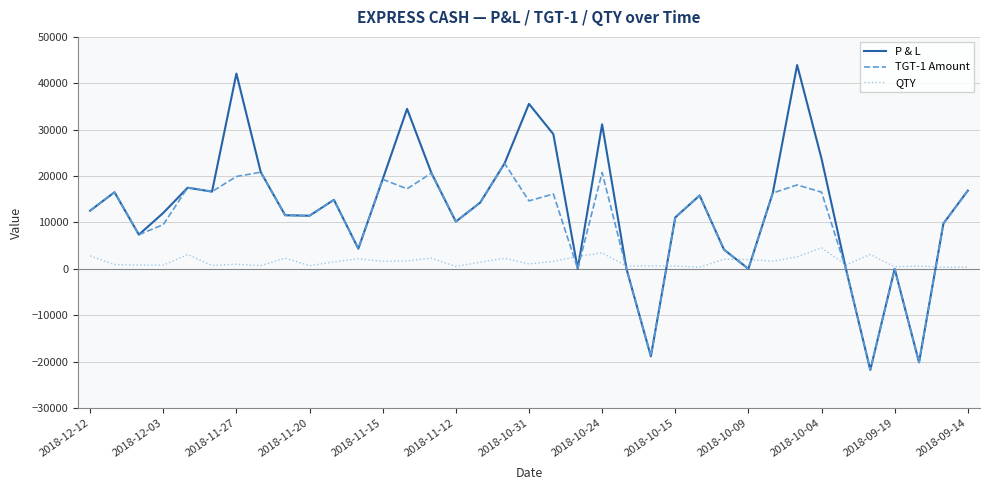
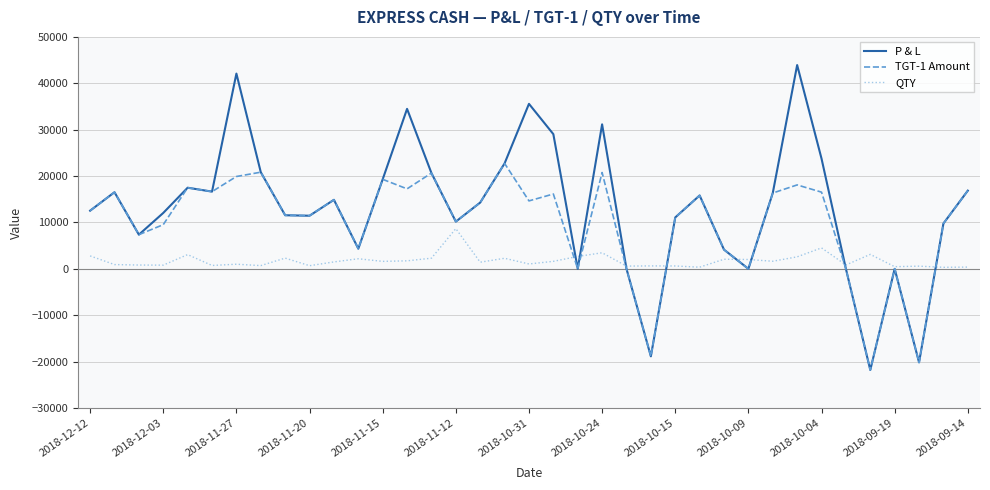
  {
    "P & L": {
      "2018-12-03": 12000,
      "2018-11-27": 42000,
      "2018-10-31": 36000,
      "2018-10-24": 31000,
      "2018-10-04": 24000
    },
    "TGT-1 Amount": {
      "2018-12-03": 10000,
      "2018-11-27": 20000,
      "2018-10-31": 15000,
      "2018-10-24": 21000,
      "2018-10-04": 17000
    },
    "QTY": {
      "2018-12-12": 3000,
      "2018-12-03": 1000,
      "2018-11-27": 1000,
      "2018-11-20": 1000,
      "2018-11-15": 2000,
-     "2018-11-12": 1000,
+     "2018-11-12": 9000,
      "2018-10-31": 1000,
      "2018-10-24": 3000,
      "2018-10-15": 1000,
      "2018-10-09": 2000,
      "2018-10-04": 5000,
      "2018-09-14": 0
    }
  }
